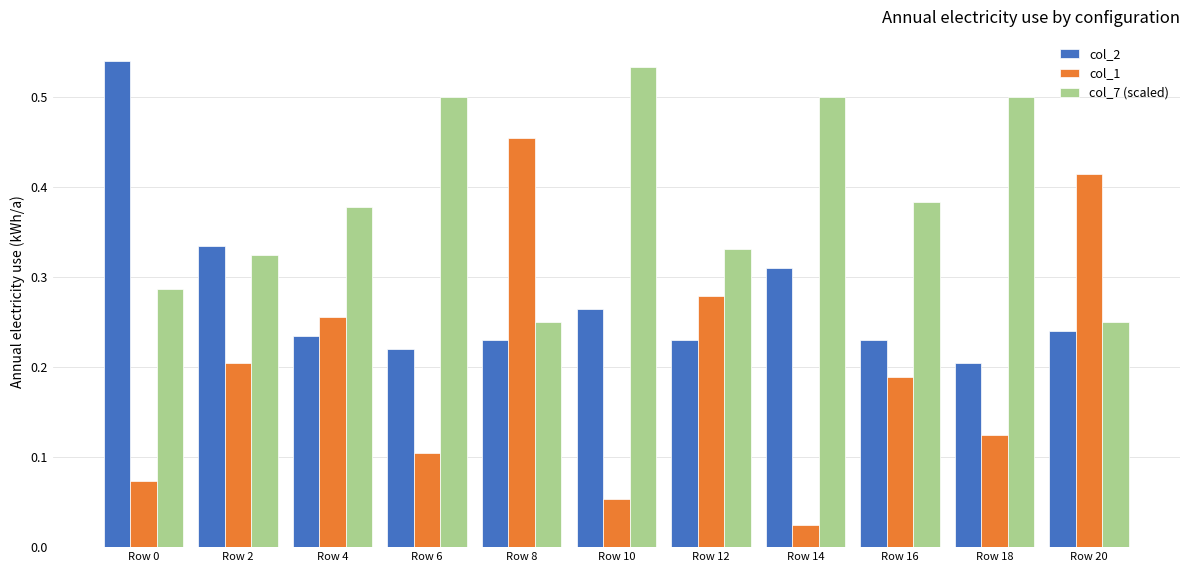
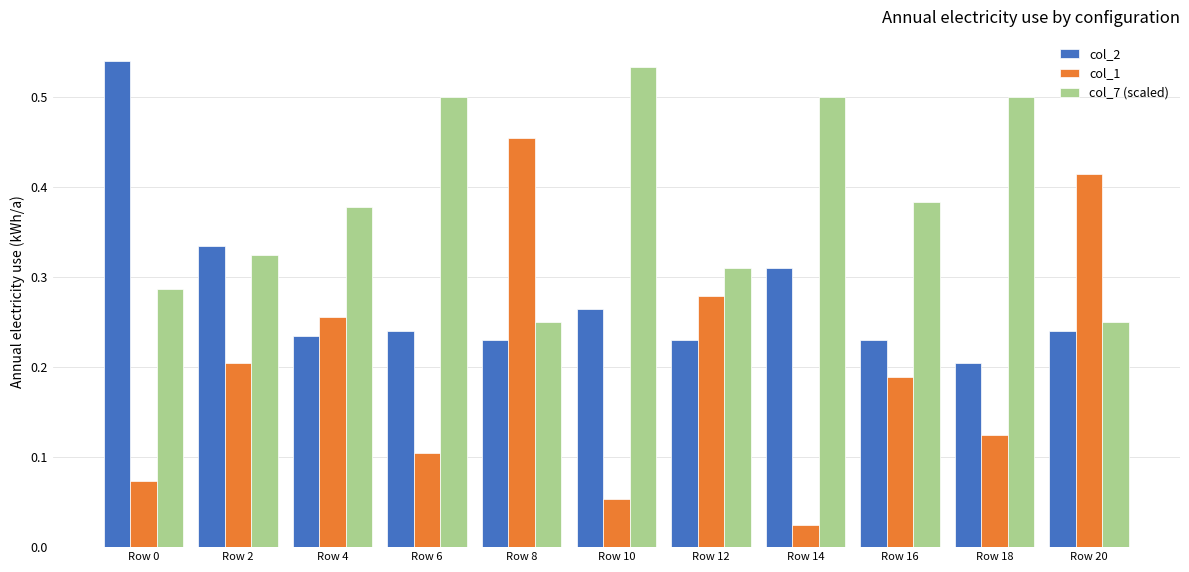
  {
    "col_2": {
      "Row 0": 0.54,
      "Row 2": 0.34,
      "Row 4": 0.24,
-     "Row 6": 0.22,
+     "Row 6": 0.24,
      "Row 8": 0.23,
      "Row 10": 0.27,
      "Row 12": 0.23,
      "Row 14": 0.31,
      "Row 16": 0.23,
      "Row 18": 0.21,
      "Row 20": 0.24
    },
    "col_1": {
      "Row 0": 0.07,
      "Row 2": 0.20,
      "Row 4": 0.26,
      "Row 6": 0.11,
      "Row 8": 0.46,
      "Row 10": 0.05,
      "Row 12": 0.28,
      "Row 14": 0.03,
      "Row 16": 0.19,
      "Row 18": 0.13,
      "Row 20": 0.42
    },
    "col_7 (scaled)": {
      "Row 0": 0.29,
      "Row 2": 0.32,
      "Row 4": 0.38,
      "Row 6": 0.50,
      "Row 8": 0.25,
      "Row 10": 0.53,
-     "Row 12": 0.33,
+     "Row 12": 0.31,
      "Row 14": 0.50,
      "Row 16": 0.38,
      "Row 18": 0.50,
      "Row 20": 0.25
    }
  }
